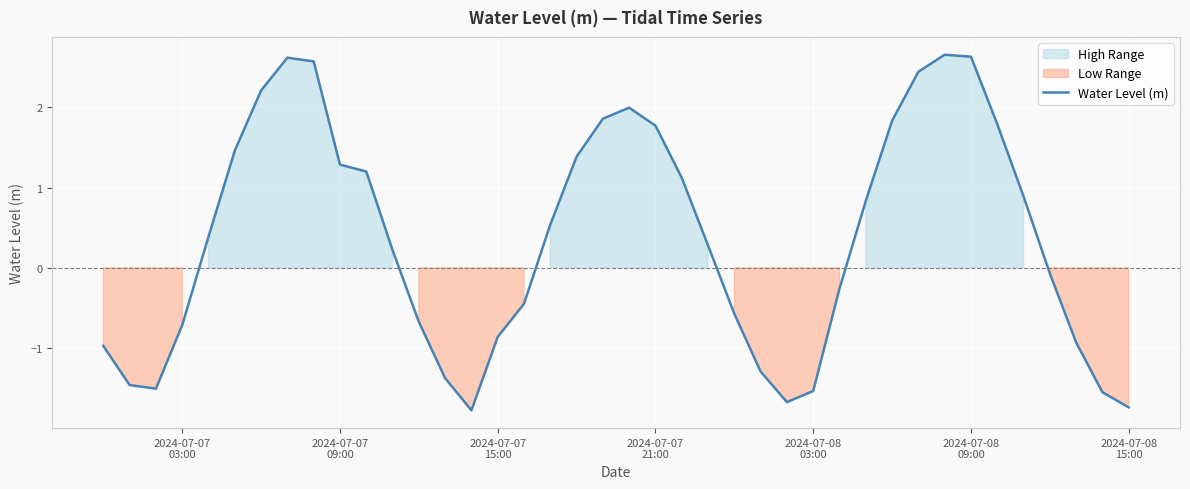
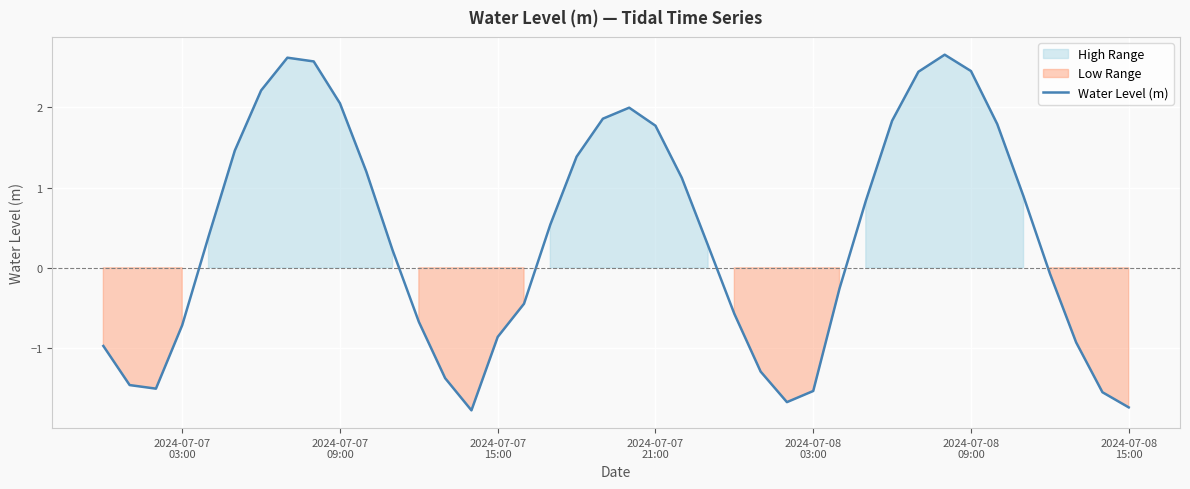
  {
    "2024-07-07 03:00": -0.7,
-   "2024-07-07 09:00": 1.3,
+   "2024-07-07 09:00": 2.1,
    "2024-07-07 15:00": -0.9,
    "2024-07-07 21:00": 1.8,
    "2024-07-08 03:00": -1.5,
-   "2024-07-08 09:00": 2.6,
+   "2024-07-08 09:00": 2.5,
    "2024-07-08 15:00": -1.7
  }
